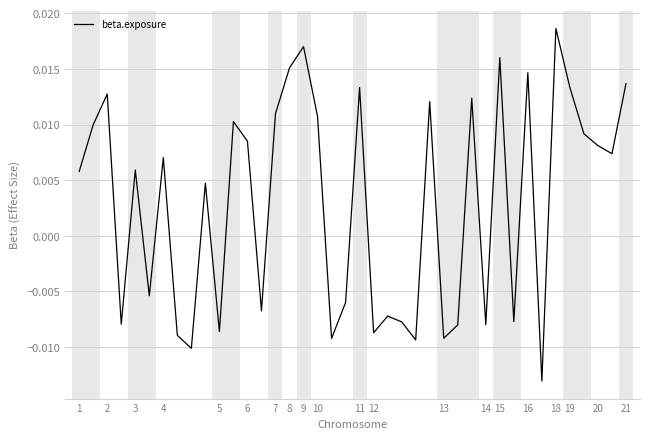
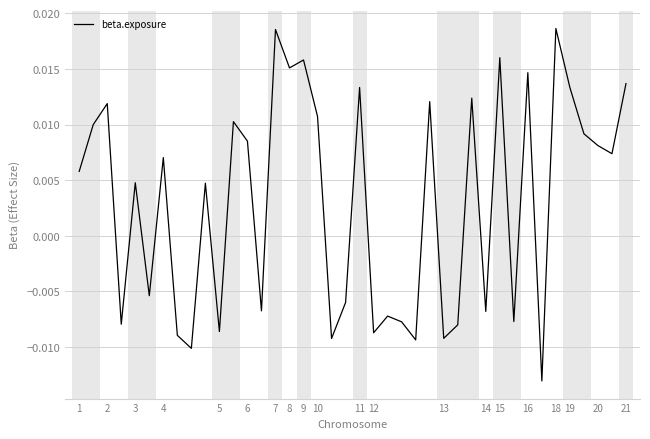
  {
    "1": 0.0058,
-   "2": 0.0127,
-   "3": 0.0059,
+   "2": 0.0119,
+   "3": 0.0048,
    "4": 0.0070,
    "5": -0.0086,
    "6": 0.0085,
-   "7": 0.0110,
+   "7": 0.0185,
    "8": 0.0151,
-   "9": 0.0170,
+   "9": 0.0158,
    "10": 0.0107,
    "11": 0.0133,
    "12": -0.0087,
    "13": -0.0092,
-   "14": -0.0080,
+   "14": -0.0068,
    "15": 0.0160,
    "16": 0.0147,
    "18": 0.0186,
    "19": 0.0133,
    "20": 0.0081,
    "21": 0.0137
  }
